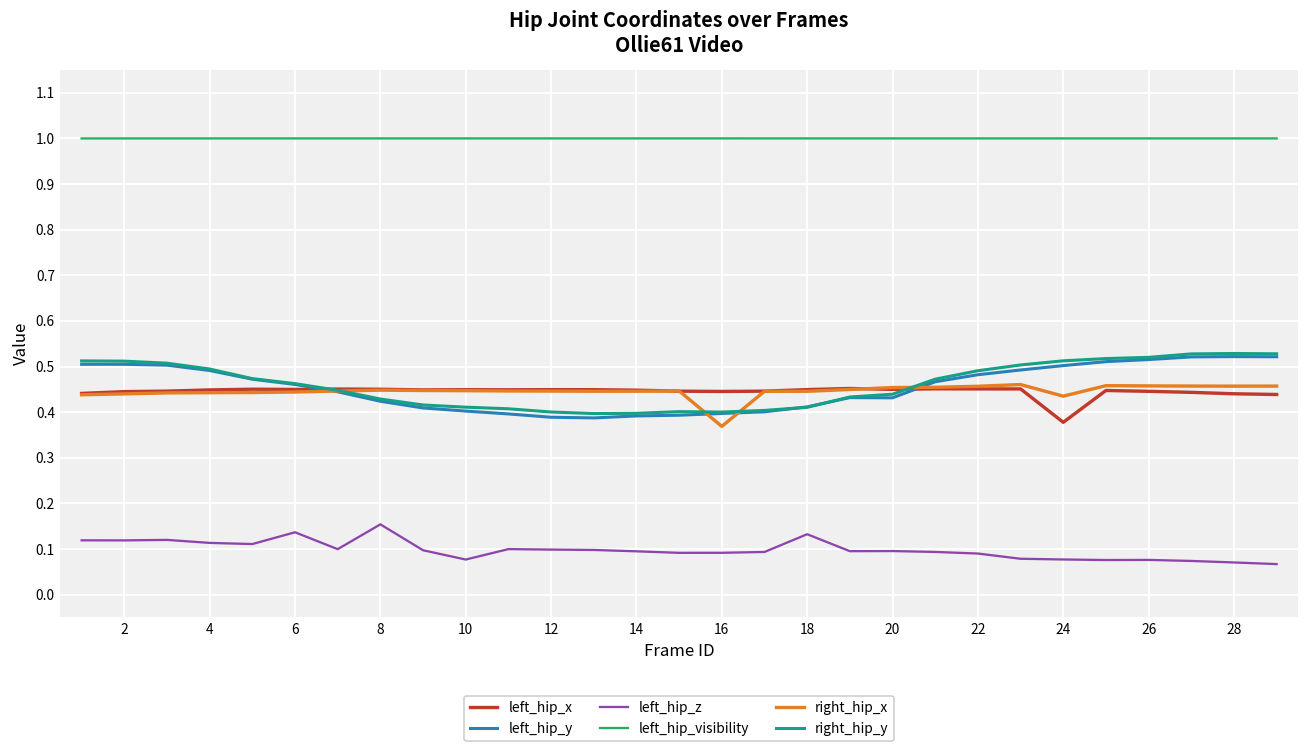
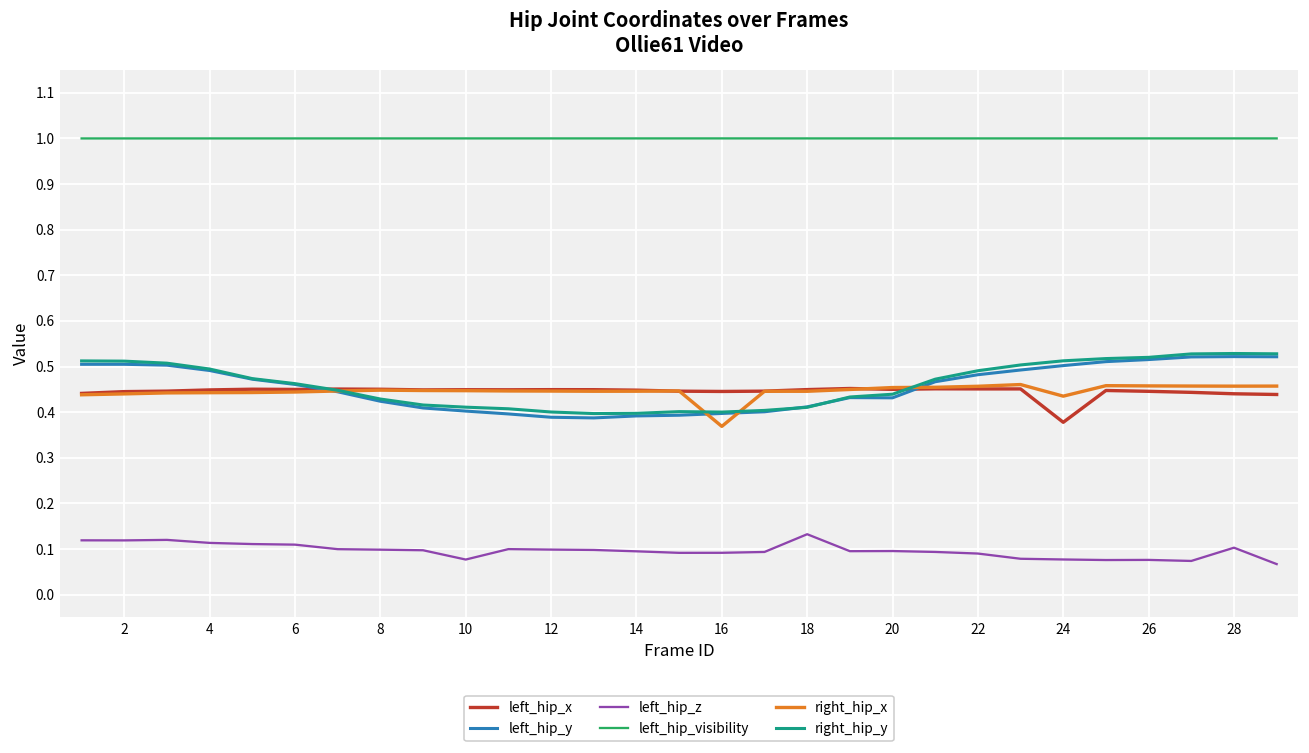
  {
    "left_hip_x": {
      "16": 0.45,
      "24": 0.38,
      "26": 0.45,
      "28": 0.44
    },
    "left_hip_y": {
      "2": 0.50,
      "10": 0.40,
      "12": 0.39,
      "20": 0.43,
      "22": 0.48,
      "24": 0.50,
      "28": 0.52
    },
    "left_hip_z": {
      "2": 0.12,
      "4": 0.11,
-     "6": 0.14,
-     "8": 0.15,
+     "6": 0.11,
+     "8": 0.10,
      "10": 0.08,
      "12": 0.10,
      "14": 0.09,
      "16": 0.09,
      "18": 0.13,
      "20": 0.10,
      "22": 0.09,
      "24": 0.08,
      "26": 0.08,
-     "28": 0.07
+     "28": 0.10
    },
    "right_hip_x": {
      "16": 0.37,
      "24": 0.44,
      "26": 0.46,
      "28": 0.46
    }
  }
